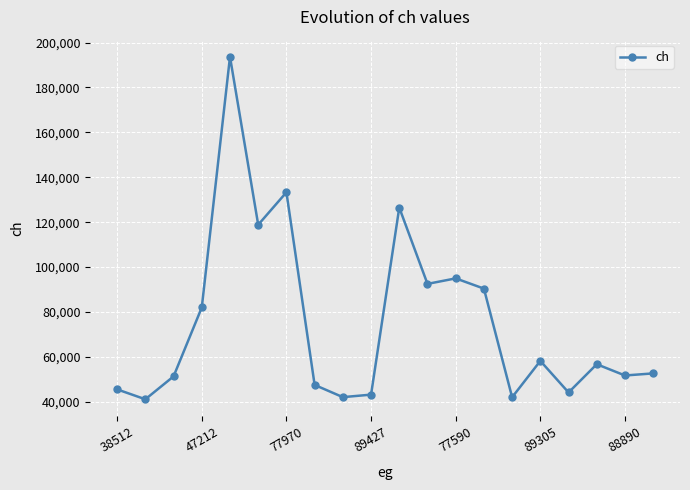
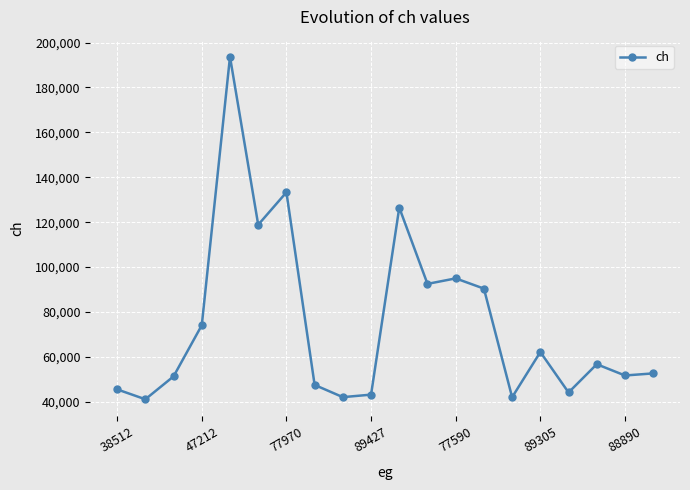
  {
    "38512": "46,000",
-   "47212": "82,000",
+   "47212": "74,000",
    "77970": "133,000",
    "89427": "43,000",
    "77590": "95,000",
-   "89305": "58,000",
+   "89305": "62,000",
    "88890": "52,000"
  }
